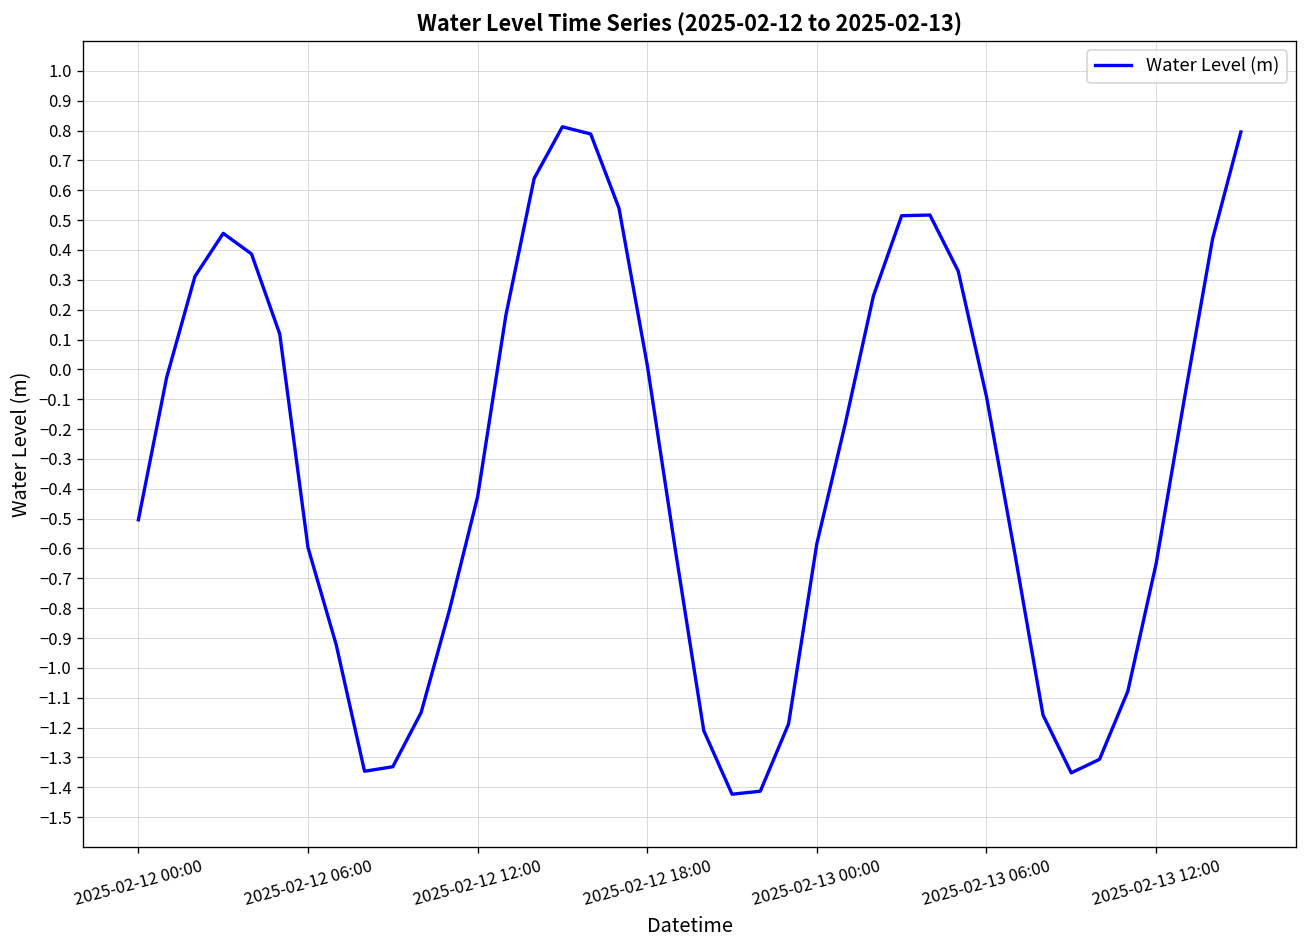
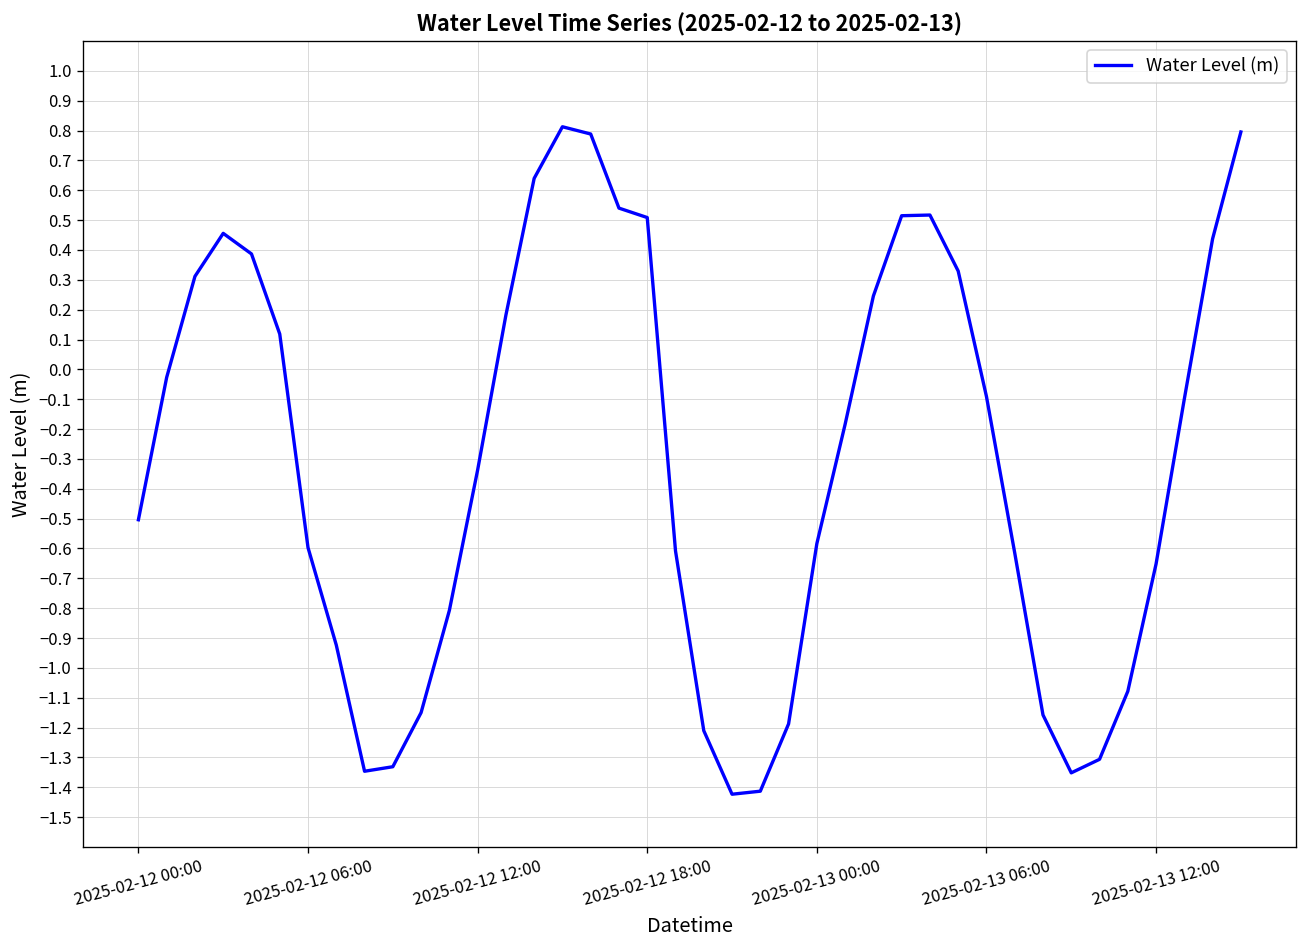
  {
    "2025-02-12 00:00": -0.50,
    "2025-02-12 06:00": -0.60,
-   "2025-02-12 12:00": -0.43,
-   "2025-02-12 18:00": 0.01,
+   "2025-02-12 12:00": -0.34,
+   "2025-02-12 18:00": 0.51,
    "2025-02-13 00:00": -0.58,
    "2025-02-13 06:00": -0.09,
    "2025-02-13 12:00": -0.65
  }
